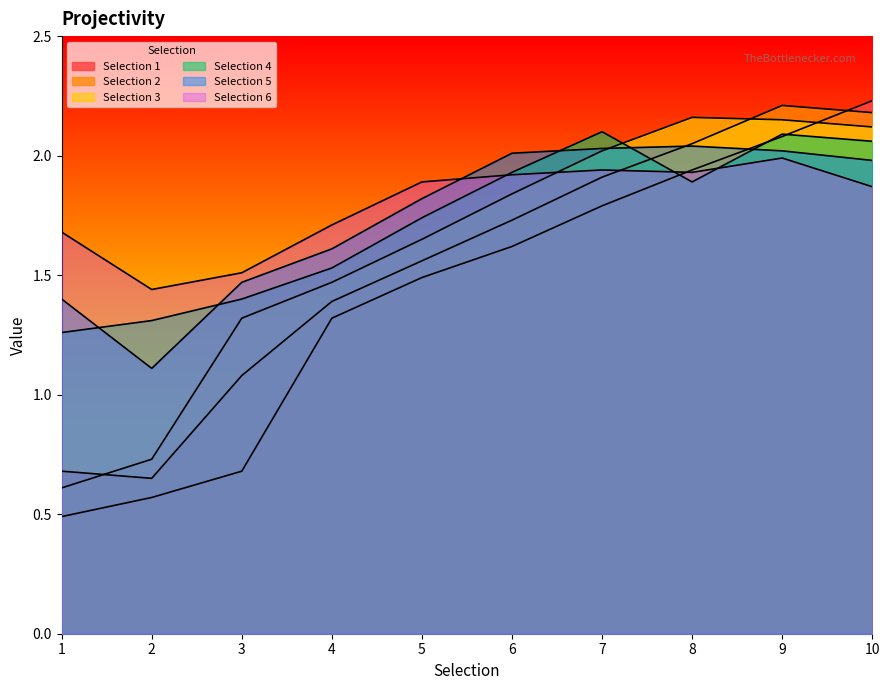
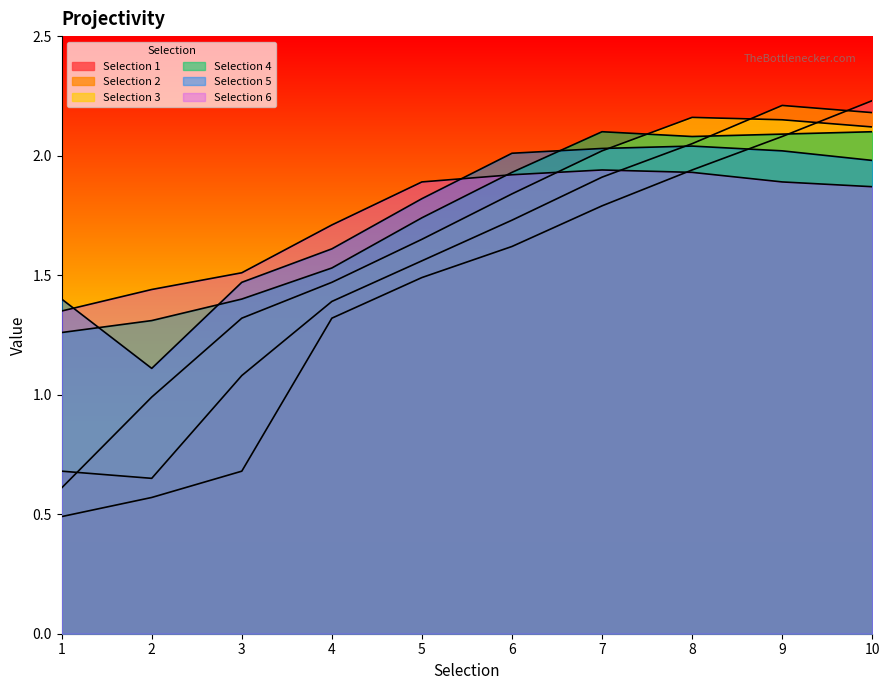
  {
    "Selection 1": {
      "1": 0.49,
      "2": 0.57,
      "3": 0.68,
      "4": 1.32,
      "5": 1.49,
      "6": 1.62,
      "7": 1.79,
      "10": 2.23
    },
    "Selection 2": {
      "1": 0.68,
      "2": 0.65,
      "3": 1.08,
      "4": 1.39,
      "5": 1.56,
      "6": 1.73,
      "7": 1.91,
      "9": 2.21,
      "10": 2.18
    },
    "Selection 3": {
      "1": 0.61,
-     "2": 0.73,
+     "2": 0.99,
      "3": 1.32,
      "4": 1.47,
      "5": 1.65,
      "6": 1.84,
      "8": 2.16,
      "9": 2.15,
      "10": 2.12
    },
    "Selection 4": {
      "1": 1.26,
      "2": 1.31,
      "3": 1.40,
      "4": 1.53,
      "5": 1.74,
      "7": 2.10,
-     "8": 1.89,
-     "10": 2.06
+     "8": 2.08,
+     "10": 2.10
    },
    "Selection 5": {
      "1": 1.40,
      "2": 1.11,
      "3": 1.47,
      "4": 1.61,
      "5": 1.82,
      "6": 2.01,
      "9": 2.02,
      "10": 1.98
    },
    "Selection 6": {
-     "1": 1.68,
+     "1": 1.35,
      "2": 1.44,
      "3": 1.51,
      "4": 1.71,
      "5": 1.89,
      "7": 1.94,
-     "9": 1.99,
+     "9": 1.89,
      "10": 1.87
    }
  }
